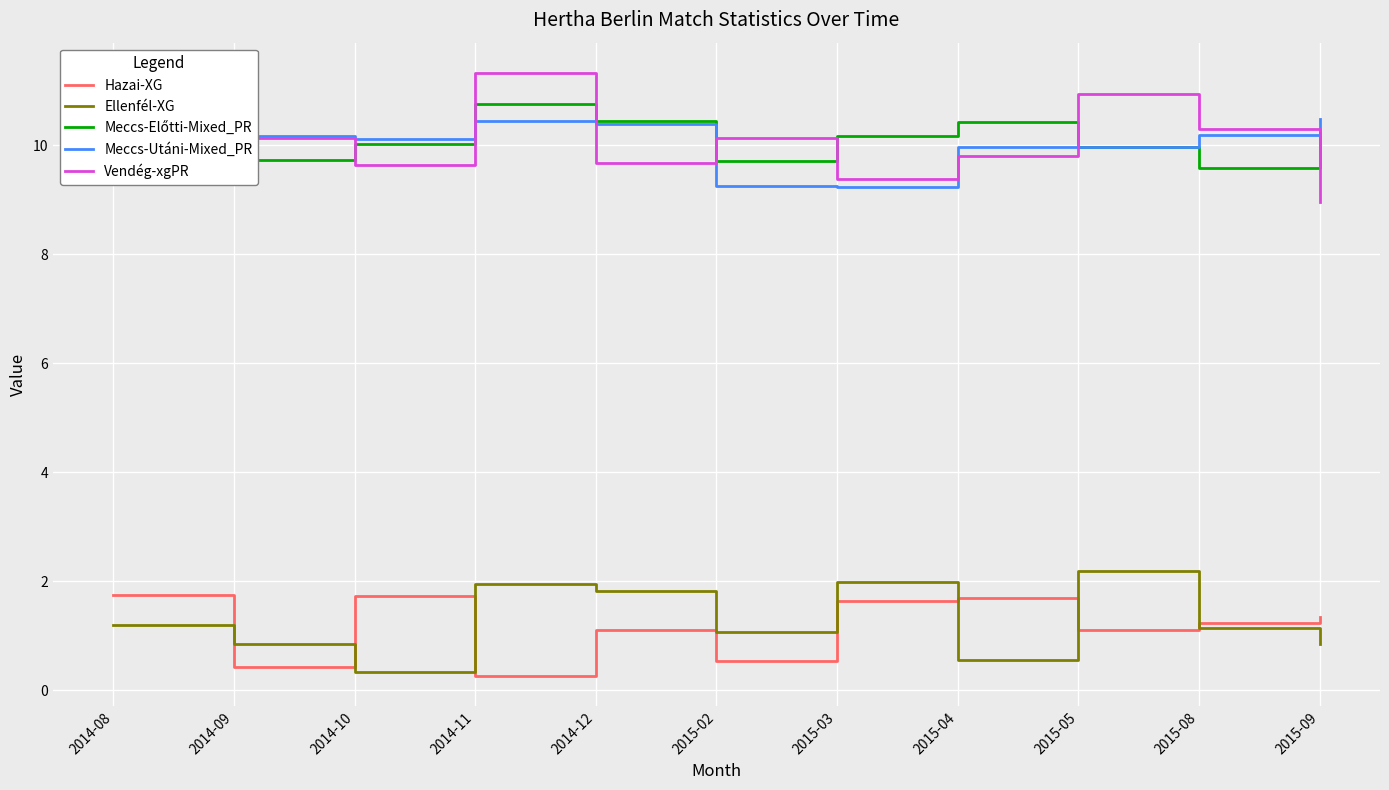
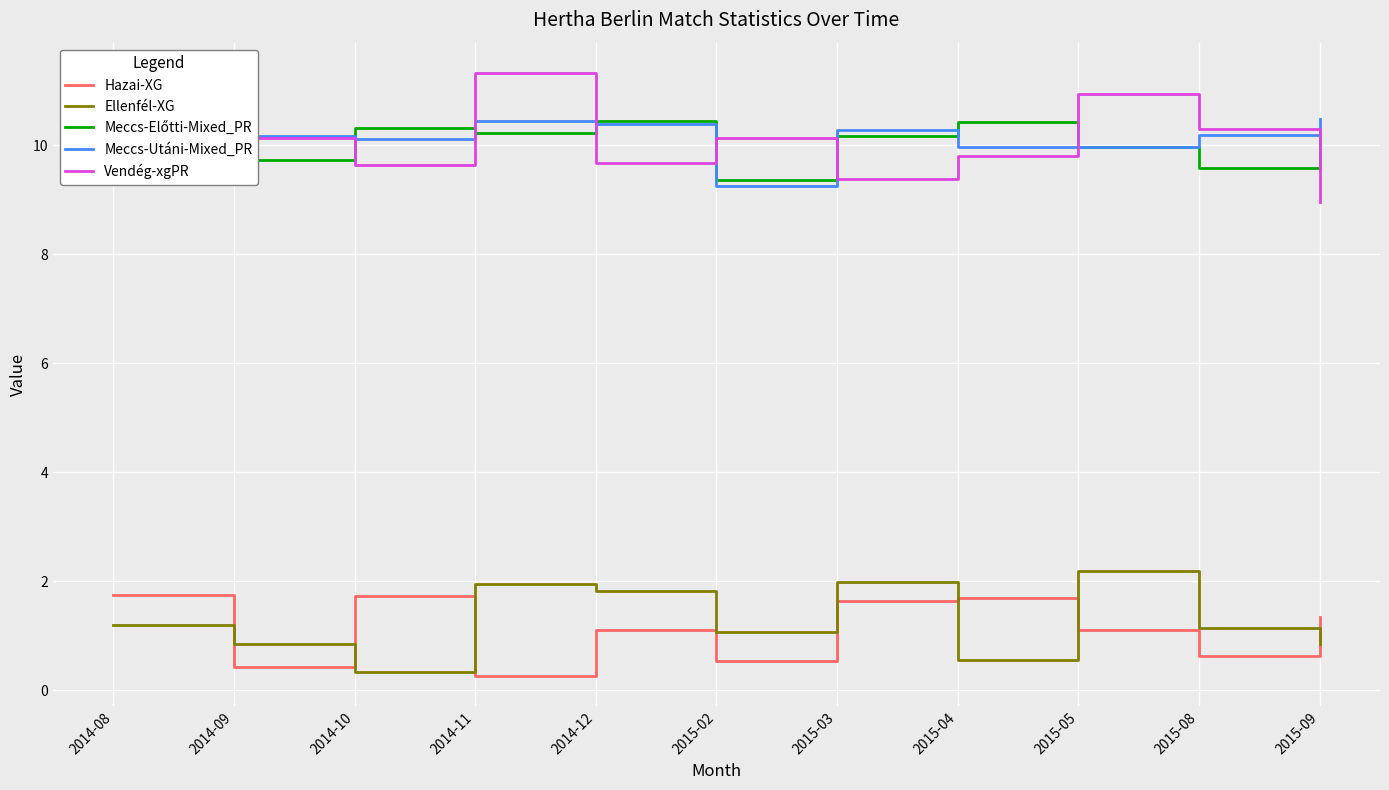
  {
    "Hazai-XG": {
      "2014-08": 1.8,
      "2014-09": 0.4,
      "2014-10": 1.7,
      "2014-11": 0.3,
      "2014-12": 1.1,
      "2015-02": 0.5,
      "2015-03": 1.6,
      "2015-04": 1.7,
      "2015-05": 1.1,
-     "2015-08": 1.2,
+     "2015-08": 0.6,
      "2015-09": 1.3
    },
    "Ellenfél-XG": {
      "2014-08": 1.2,
      "2014-09": 0.9,
      "2014-10": 0.3,
      "2014-11": 1.9,
      "2014-12": 1.8,
      "2015-02": 1.1,
      "2015-03": 2.0,
      "2015-04": 0.6,
      "2015-05": 2.2,
      "2015-08": 1.1,
      "2015-09": 0.9
    },
    "Meccs-Előtti-Mixed_PR": {
-     "2014-10": 10.0,
-     "2014-11": 10.8,
+     "2014-10": 10.3,
+     "2014-11": 10.2,
      "2014-12": 10.5,
-     "2015-02": 9.7,
+     "2015-02": 9.4,
      "2015-03": 10.2,
      "2015-04": 10.4,
      "2015-08": 9.6,
      "2015-09": 10.2
    },
    "Meccs-Utáni-Mixed_PR": {
      "2014-10": 10.1,
      "2014-11": 10.5,
      "2014-12": 10.4,
      "2015-02": 9.2,
-     "2015-03": 9.2,
+     "2015-03": 10.3,
      "2015-04": 10.0,
      "2015-08": 10.2,
      "2015-09": 10.5
    },
    "Vendég-xgPR": {
      "2014-10": 9.6,
      "2014-11": 11.3,
      "2014-12": 9.7,
      "2015-02": 10.1,
      "2015-03": 9.4,
      "2015-04": 9.8,
      "2015-05": 10.9,
      "2015-08": 10.3,
      "2015-09": 9.0
    }
  }
